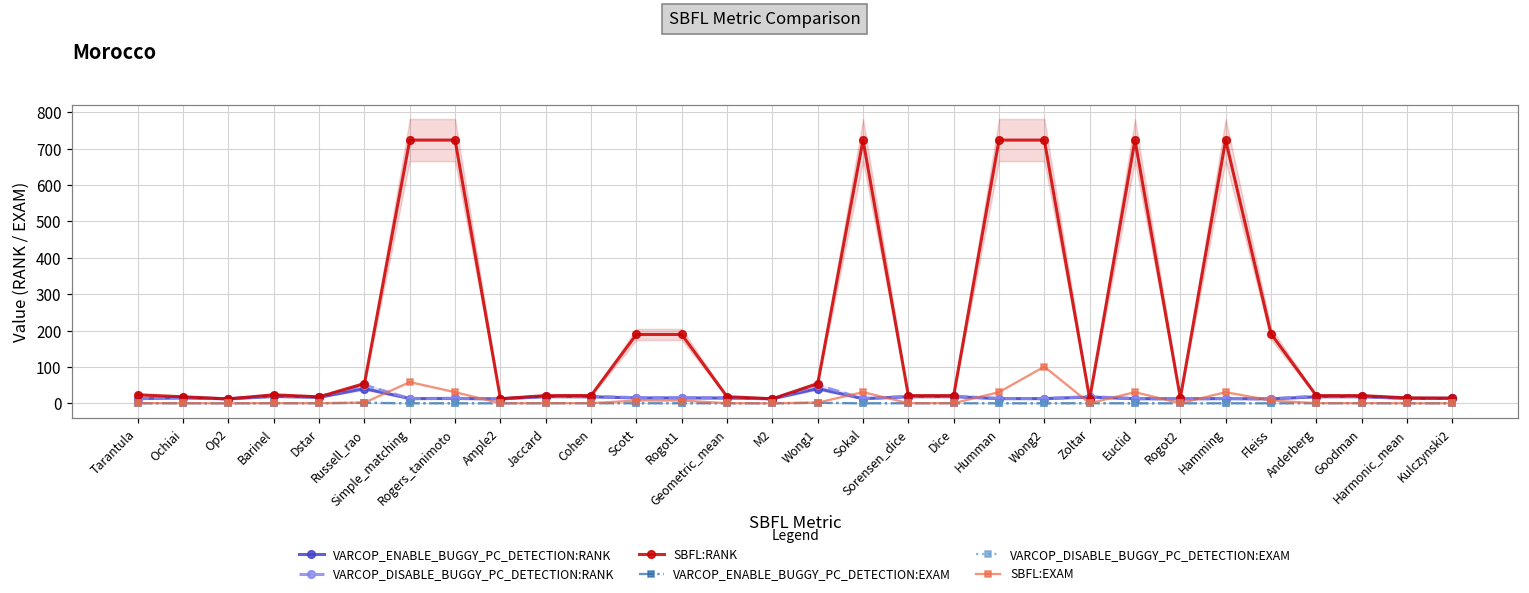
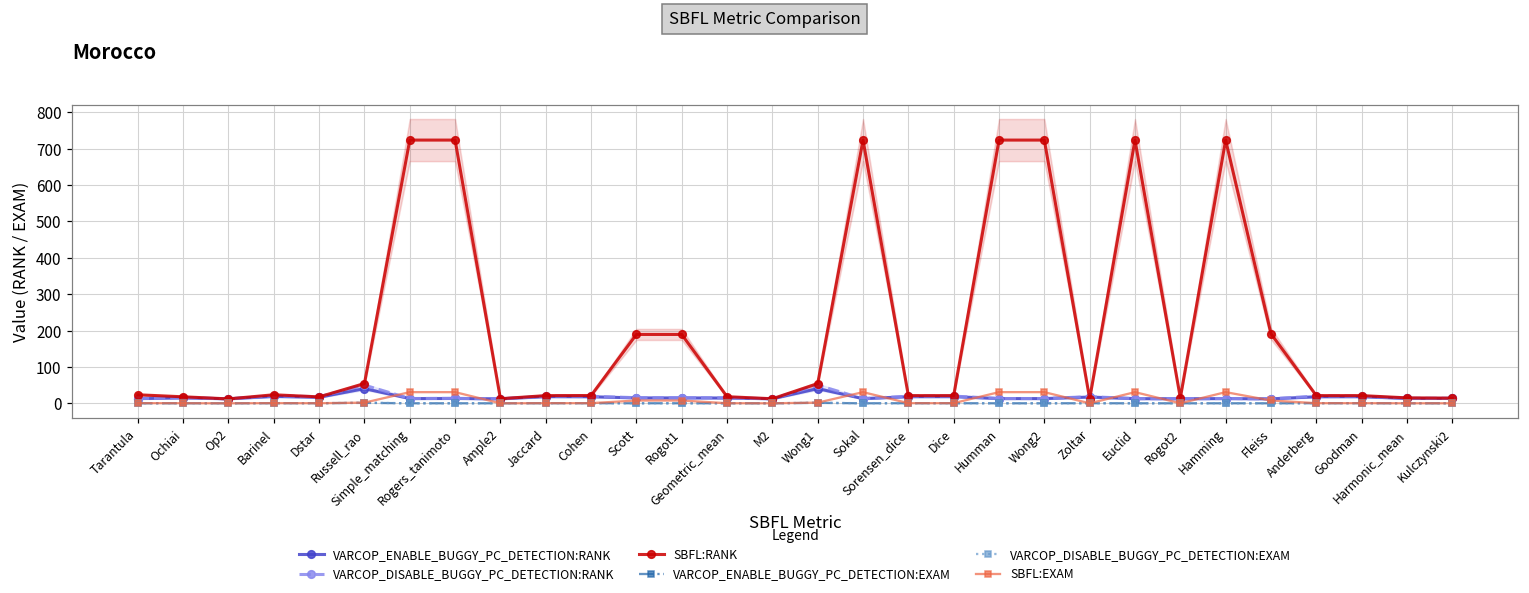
  {
    "SBFL:EXAM": {
-     "Simple_matching": 60,
+     "Simple_matching": 30,
      "Rogers_tanimoto": 30,
      "Sokal": 30,
      "Humman": 30,
-     "Wong2": 100,
+     "Wong2": 30,
      "Euclid": 30,
      "Hamming": 30
    }
  }
